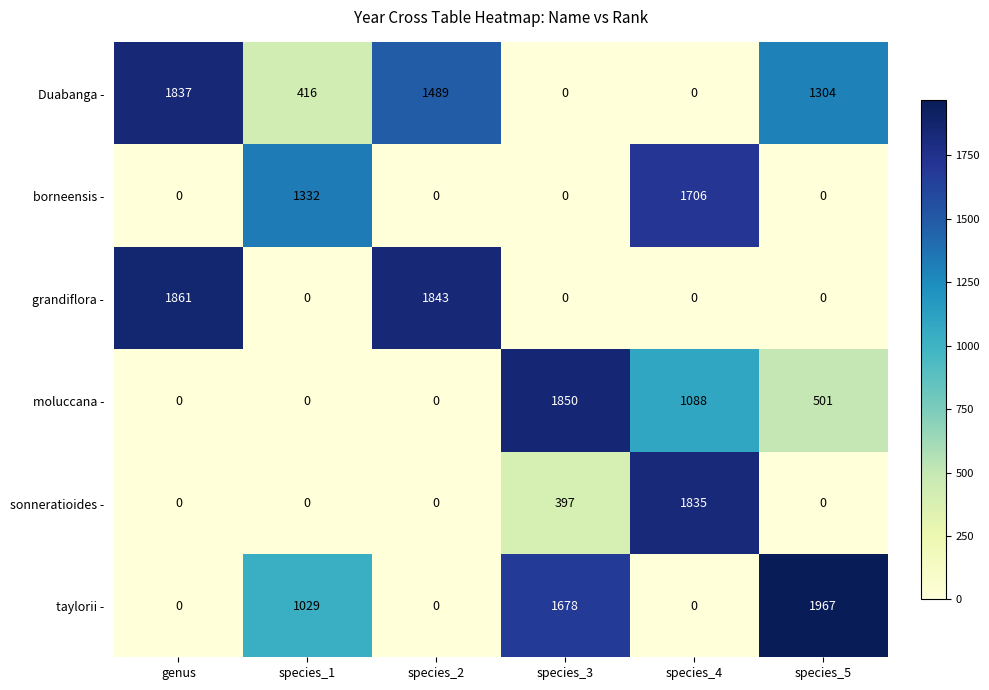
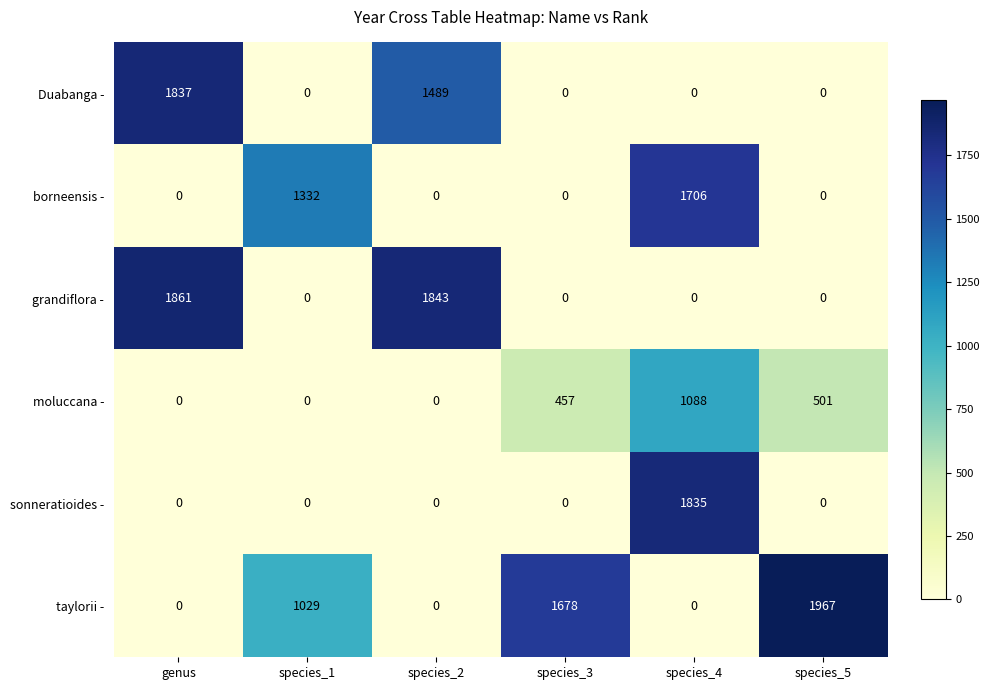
  {
    "Duabanga -": {
      "genus": 1837,
-     "species_1": 416,
+     "species_1": 0,
      "species_2": 1489,
      "species_3": 0,
      "species_4": 0,
-     "species_5": 1304
+     "species_5": 0
    },
    "borneensis -": {
      "genus": 0,
      "species_1": 1332,
      "species_2": 0,
      "species_3": 0,
      "species_4": 1706,
      "species_5": 0
    },
    "grandiflora -": {
      "genus": 1861,
      "species_1": 0,
      "species_2": 1843,
      "species_3": 0,
      "species_4": 0,
      "species_5": 0
    },
    "moluccana -": {
      "genus": 0,
      "species_1": 0,
      "species_2": 0,
-     "species_3": 1850,
+     "species_3": 457,
      "species_4": 1088,
      "species_5": 501
    },
    "sonneratioides -": {
      "genus": 0,
      "species_1": 0,
      "species_2": 0,
-     "species_3": 397,
+     "species_3": 0,
      "species_4": 1835,
      "species_5": 0
    },
    "taylorii -": {
      "genus": 0,
      "species_1": 1029,
      "species_2": 0,
      "species_3": 1678,
      "species_4": 0,
      "species_5": 1967
    }
  }
